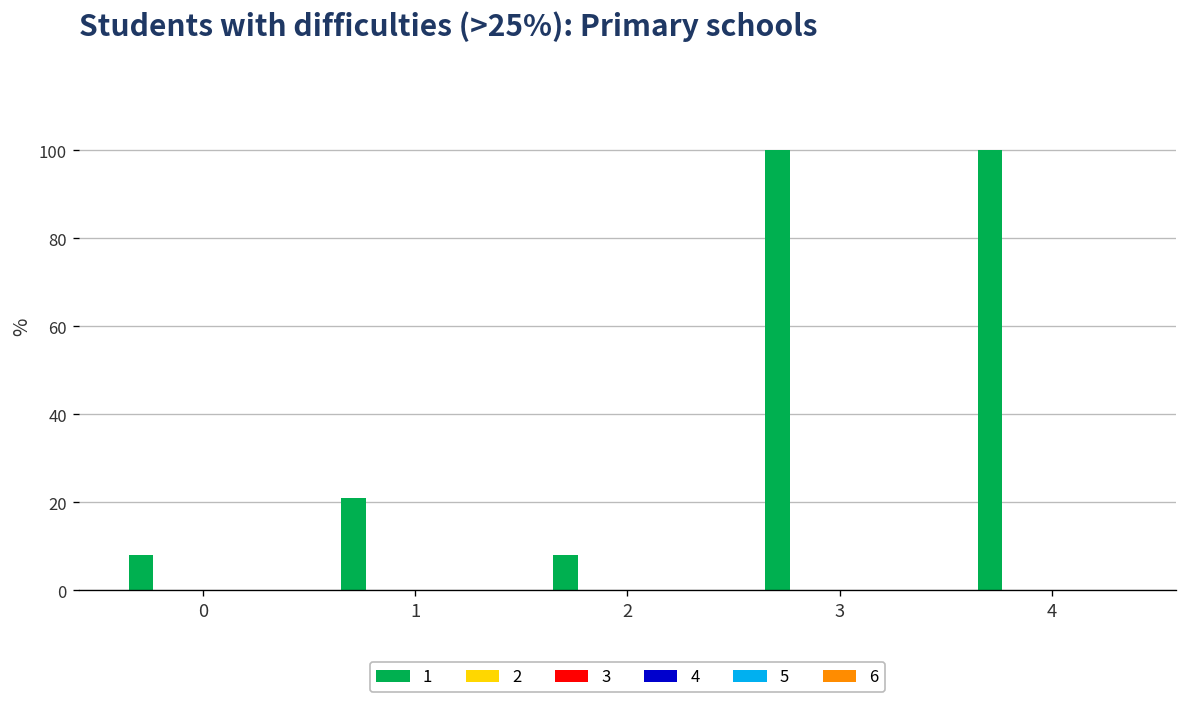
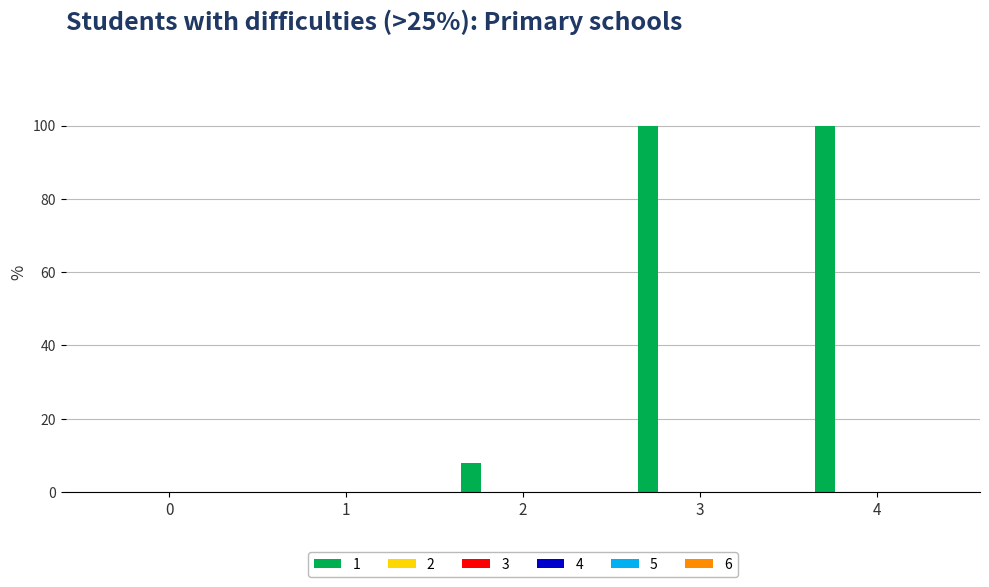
  {
    "1": {
-     "0": 8,
-     "1": 21,
+     "0": 0,
+     "1": 0,
      "2": 8,
      "3": 100,
      "4": 100
    },
    "2": {
      "0": 0,
      "1": 0,
      "2": 0,
      "3": 0,
      "4": 0
    },
    "3": {
      "0": 0,
      "1": 0,
      "2": 0,
      "3": 0,
      "4": 0
    },
    "4": {
      "0": 0,
      "1": 0,
      "2": 0,
      "3": 0,
      "4": 0
    },
    "5": {
      "0": 0,
      "1": 0,
      "2": 0,
      "3": 0,
      "4": 0
    },
    "6": {
      "0": 0,
      "1": 0,
      "2": 0,
      "3": 0,
      "4": 0
    }
  }
